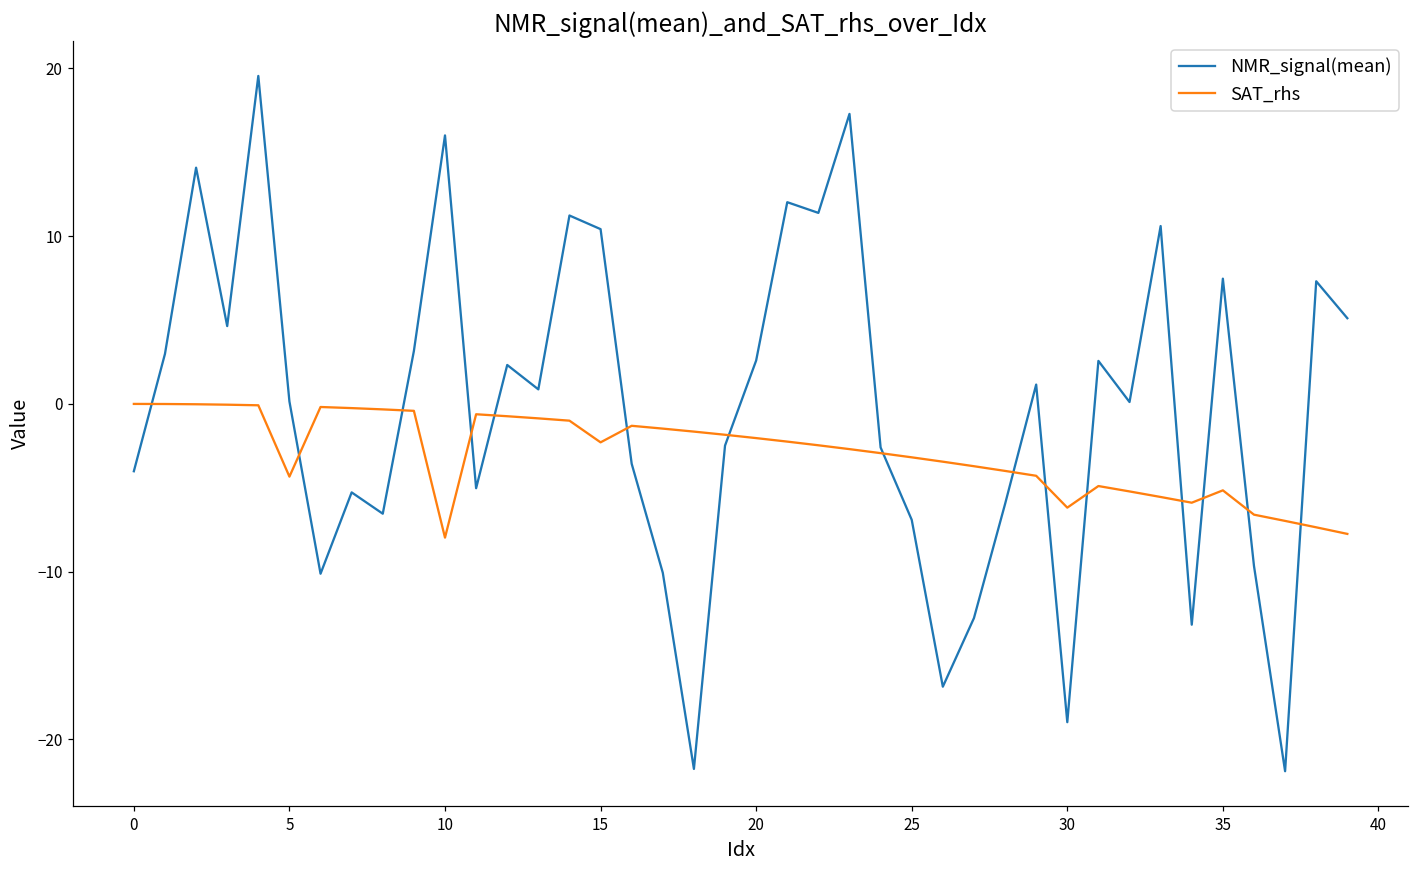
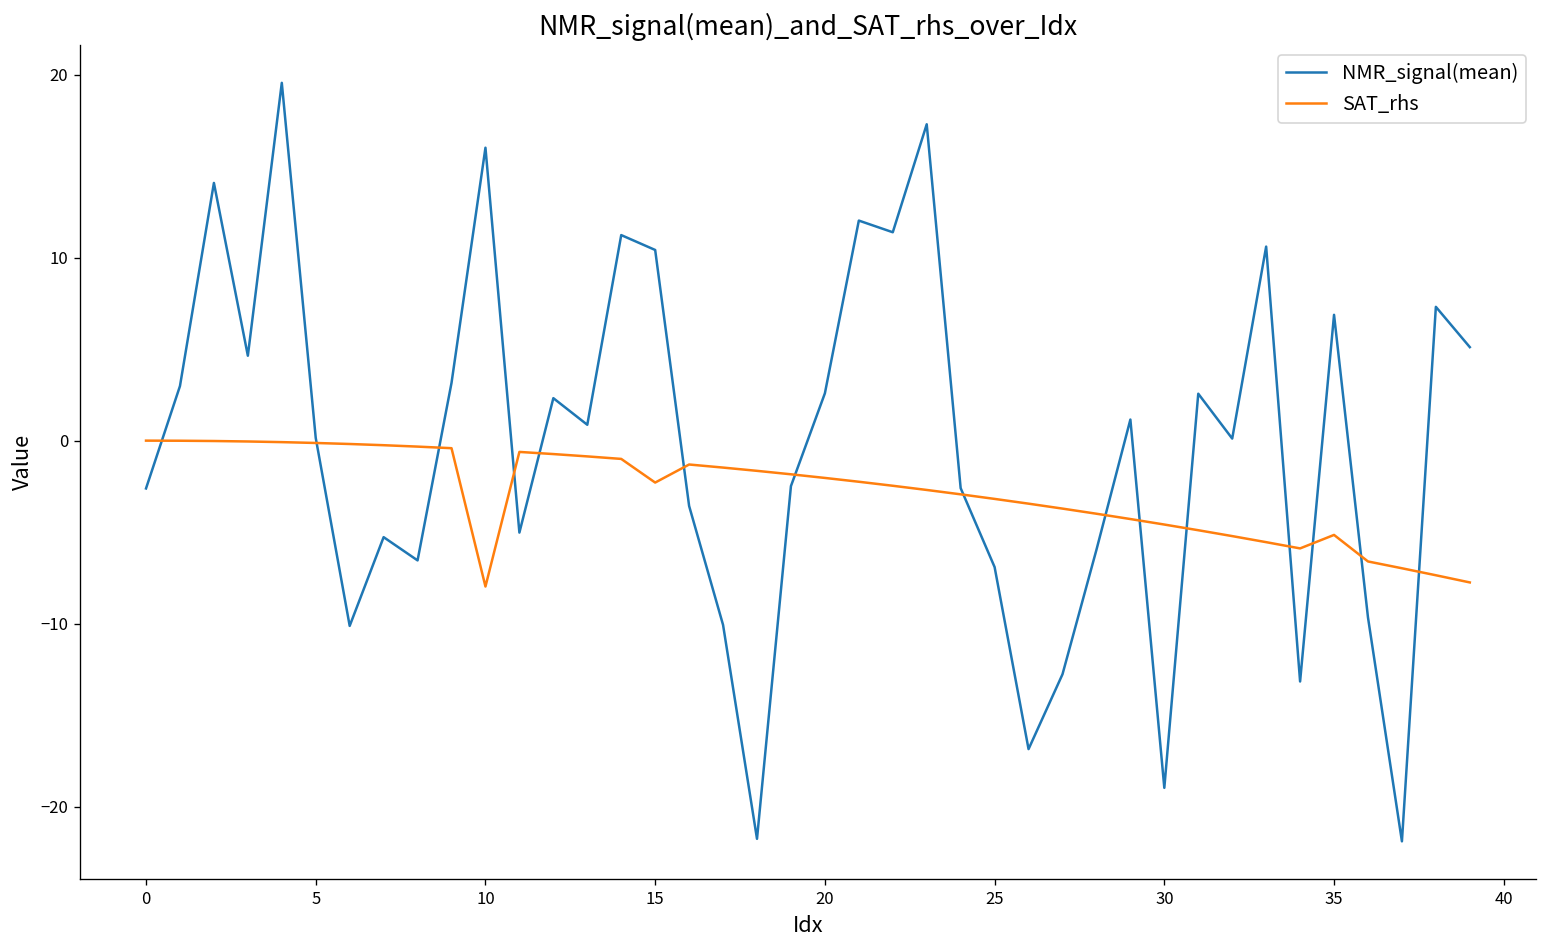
  {
    "NMR_signal(mean)": {
-     "0": -4.0,
+     "0": -2.6,
      "5": 0.1,
      "10": 16.0,
      "15": 10.4,
      "20": 2.6,
      "25": -6.9,
      "30": -19.0,
-     "35": 7.5
+     "35": 6.9
    },
    "SAT_rhs": {
      "0": 0.0,
-     "5": -4.3,
+     "5": -0.1,
      "10": -8.0,
      "15": -2.3,
      "20": -2.0,
      "25": -3.2,
-     "30": -6.2,
+     "30": -4.6,
      "35": -5.2
    }
  }
